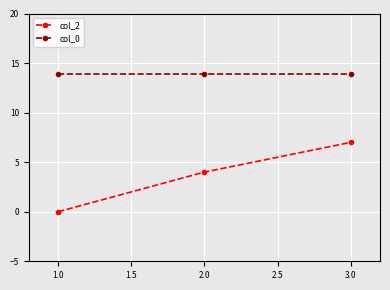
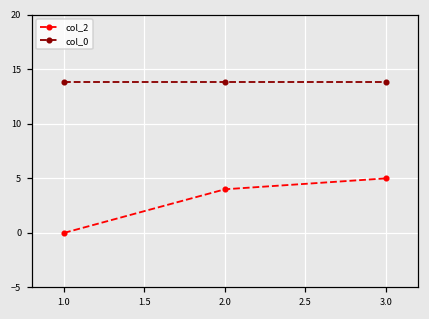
  {
    "col_2": {
      "1.0": 0,
      "2.0": 4,
-     "3.0": 7
+     "3.0": 5
    },
    "col_0": {
      "1.0": 14,
      "2.0": 14,
      "3.0": 14
    }
  }
